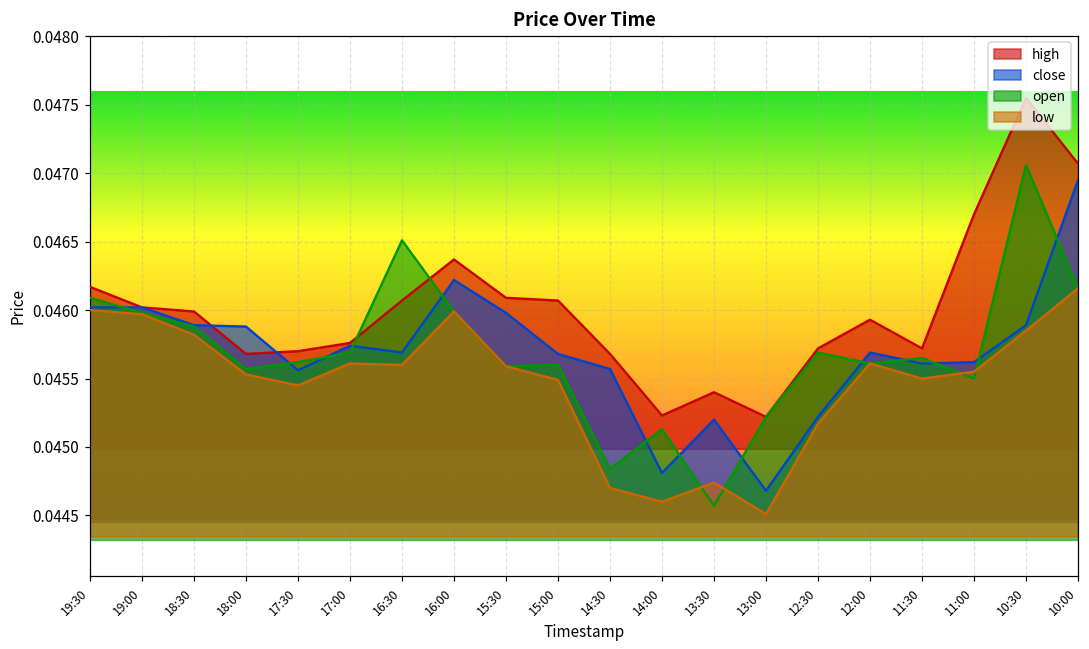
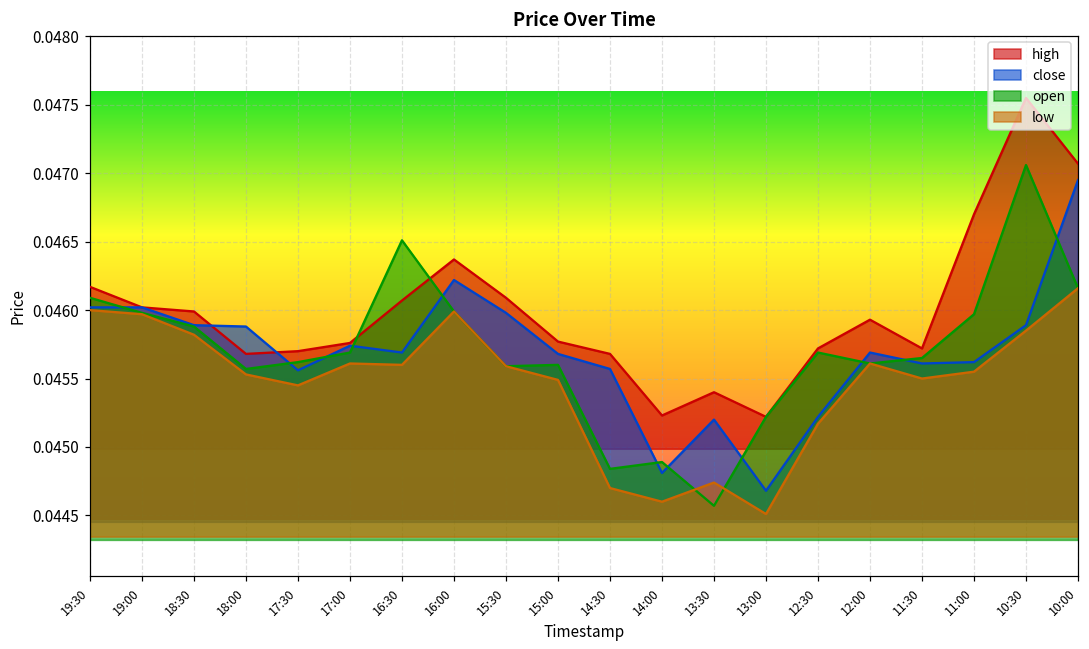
  {
    "high": {
      "19:30": 0.04617,
      "18:30": 0.04599,
      "18:00": 0.04568,
      "17:30": 0.04570,
      "16:30": 0.04607,
      "16:00": 0.04637,
      "15:30": 0.04609,
-     "15:00": 0.04607,
+     "15:00": 0.04577,
      "14:30": 0.04568,
      "14:00": 0.04523,
      "13:30": 0.04540,
      "12:30": 0.04572,
      "12:00": 0.04593,
      "11:30": 0.04572,
      "11:00": 0.04670,
      "10:00": 0.04707
    },
    "close": {
      "18:00": 0.04588,
      "17:30": 0.04556,
      "16:30": 0.04569,
      "16:00": 0.04622,
      "15:30": 0.04598,
      "15:00": 0.04568,
      "14:30": 0.04557,
      "14:00": 0.04481,
      "13:30": 0.04520,
      "13:00": 0.04468,
      "12:30": 0.04522,
      "12:00": 0.04569,
      "11:30": 0.04561,
      "11:00": 0.04562,
      "10:30": 0.04589,
      "10:00": 0.04695
    },
    "open": {
      "19:30": 0.04609,
      "18:00": 0.04557,
      "17:30": 0.04562,
      "17:00": 0.04569,
      "16:30": 0.04651,
      "15:00": 0.04560,
      "14:30": 0.04484,
-     "14:00": 0.04513,
+     "14:00": 0.04489,
      "13:30": 0.04457,
      "12:30": 0.04569,
      "11:30": 0.04565,
-     "11:00": 0.04550,
+     "11:00": 0.04597,
      "10:30": 0.04706
    },
    "low": {
      "18:30": 0.04582,
      "18:00": 0.04553,
      "17:30": 0.04545,
      "17:00": 0.04561,
      "16:30": 0.04560,
      "15:00": 0.04549,
      "14:30": 0.04470,
      "14:00": 0.04460,
      "13:30": 0.04474,
      "13:00": 0.04451,
      "12:30": 0.04517,
      "11:30": 0.04550,
      "11:00": 0.04555,
      "10:30": 0.04585
    }
  }
